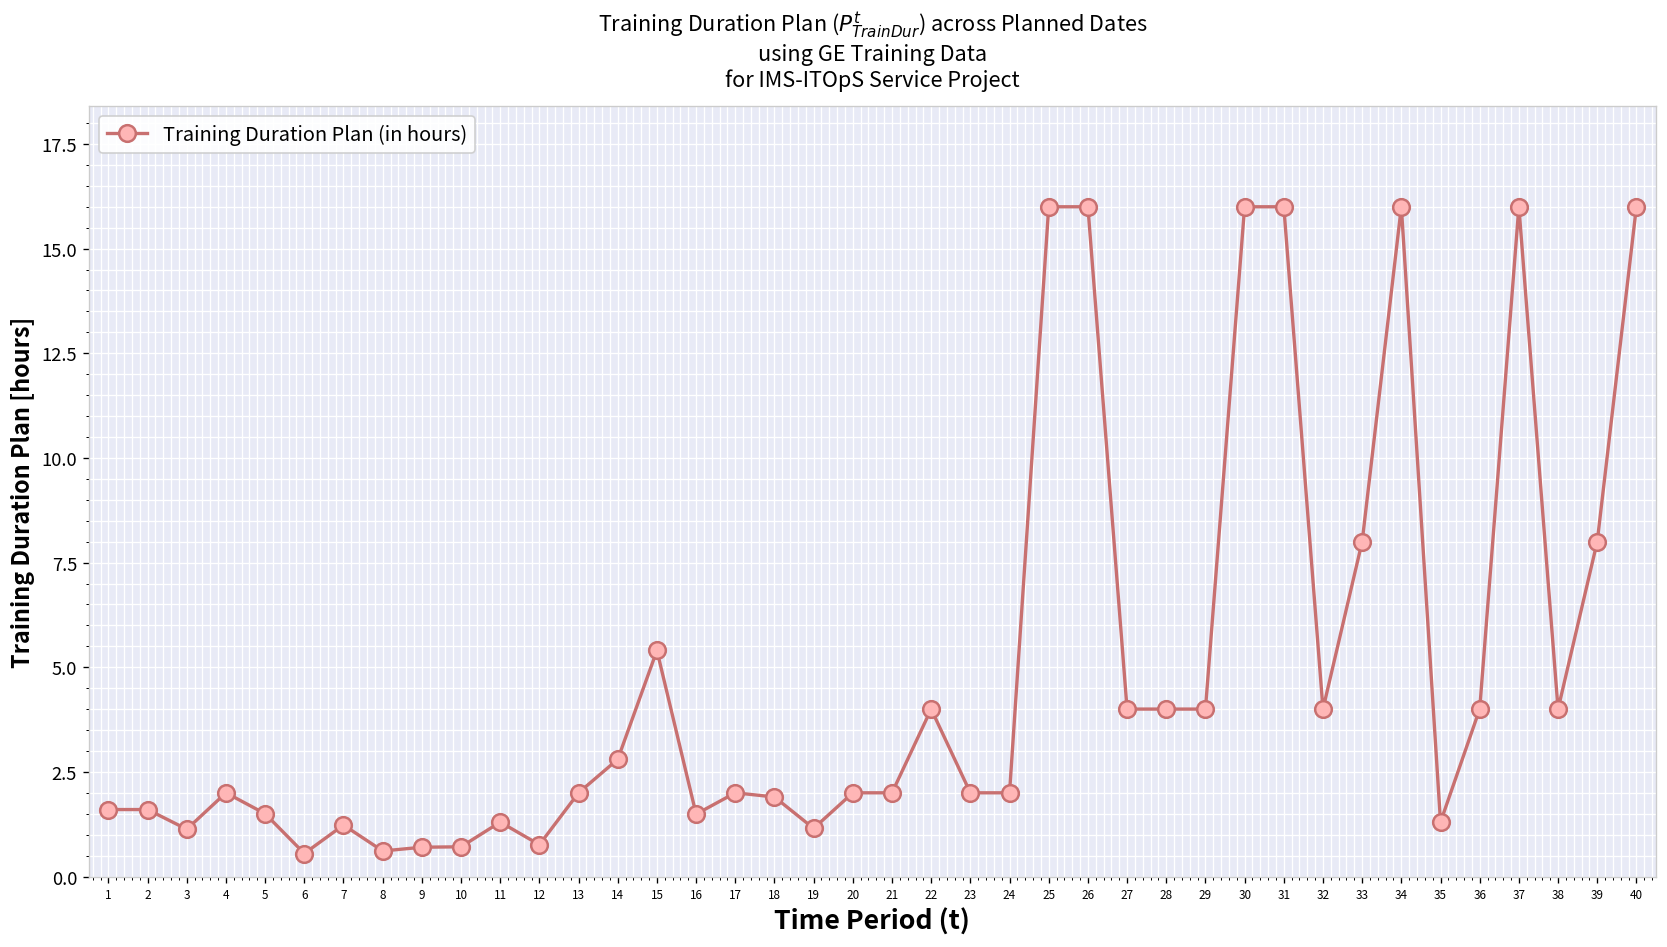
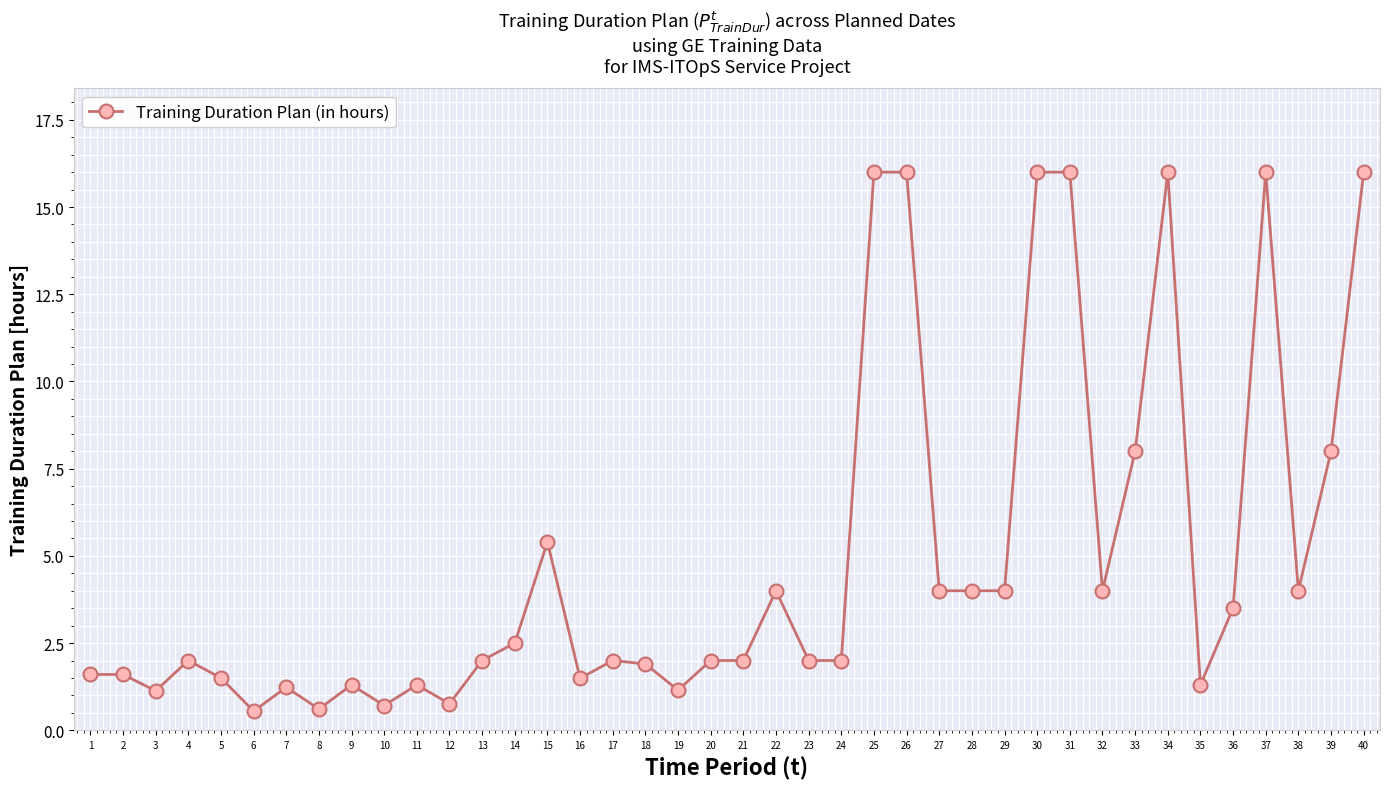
  {
    "1": 1.6,
    "2": 1.6,
    "3": 1.1,
    "4": 2.0,
    "5": 1.5,
    "6": 0.6,
    "7": 1.2,
    "8": 0.6,
-   "9": 0.7,
+   "9": 1.3,
    "10": 0.7,
    "11": 1.3,
    "12": 0.8,
    "13": 2.0,
-   "14": 2.8,
+   "14": 2.5,
    "15": 5.4,
    "16": 1.5,
    "17": 2.0,
    "18": 1.9,
    "19": 1.2,
    "20": 2.0,
    "21": 2.0,
    "22": 4.0,
    "23": 2.0,
    "24": 2.0,
    "25": 16.0,
    "26": 16.0,
    "27": 4.0,
    "28": 4.0,
    "29": 4.0,
    "30": 16.0,
    "31": 16.0,
    "32": 4.0,
    "33": 8.0,
    "34": 16.0,
    "35": 1.3,
-   "36": 4.0,
+   "36": 3.5,
    "37": 16.0,
    "38": 4.0,
    "39": 8.0,
    "40": 16.0
  }
